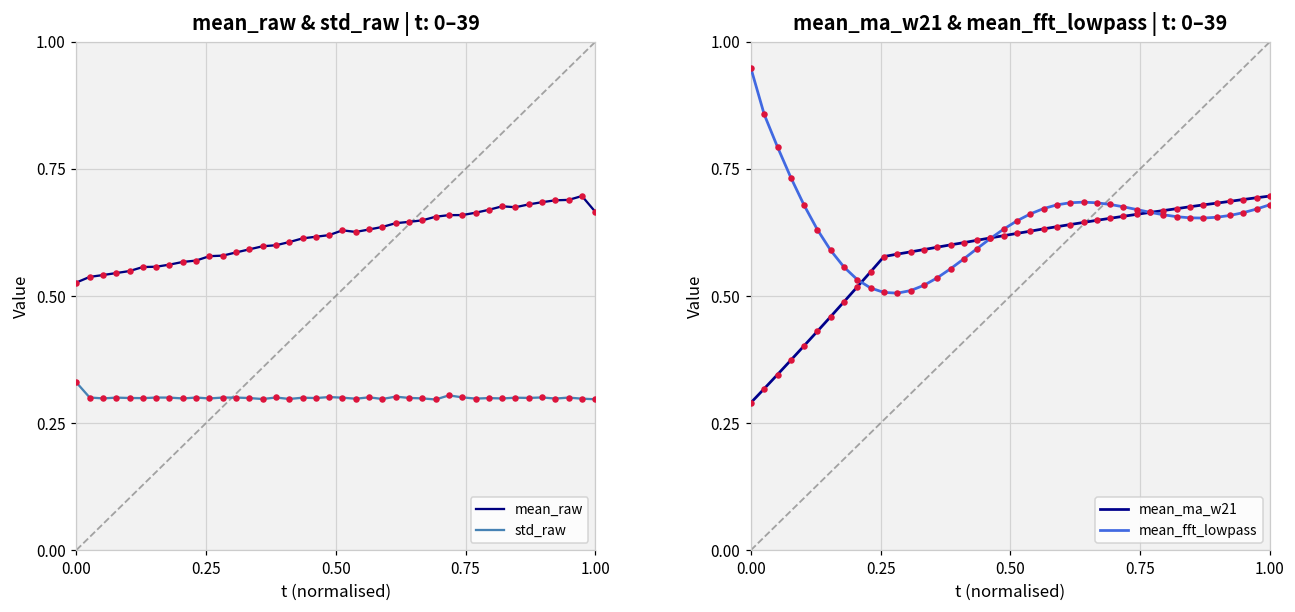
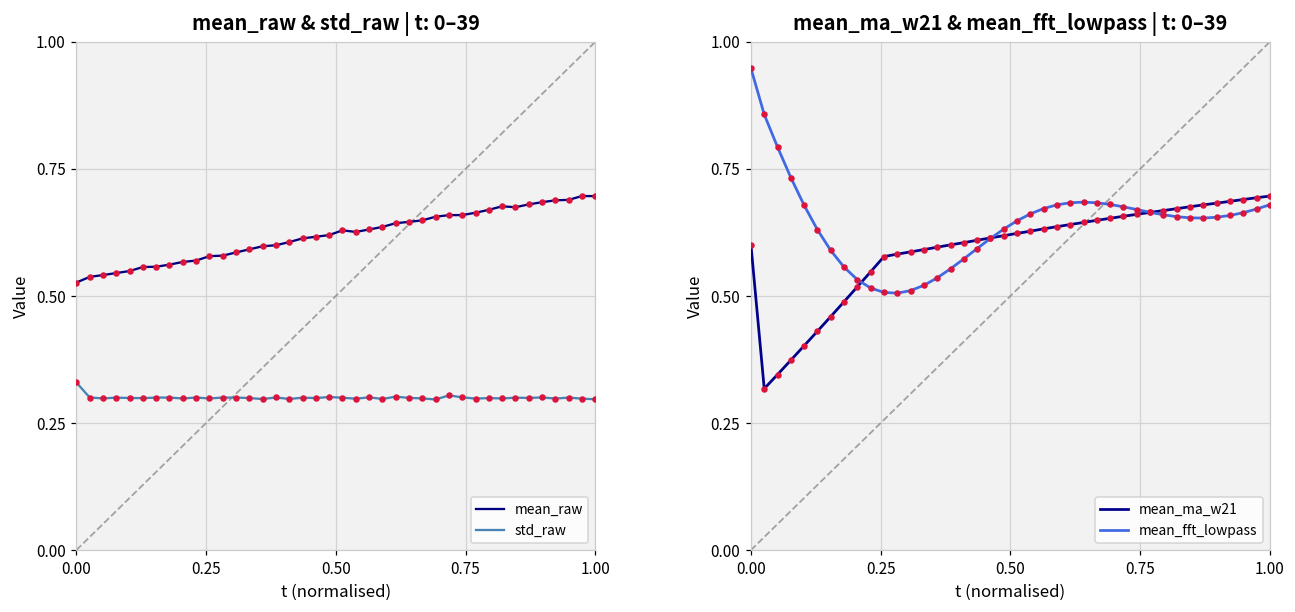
  {
    "mean_raw & std_raw | t: 0–39": {
      "mean_raw": {
        "0.00": 0.53,
-       "1.00": 0.67
+       "1.00": 0.70
      },
      "std_raw": {
        "0.00": 0.33,
        "1.00": 0.30
      }
    },
    "mean_ma_w21 & mean_fft_lowpass | t: 0–39": {
      "mean_ma_w21": {
-       "0.00": 0.29,
+       "0.00": 0.60,
        "1.00": 0.70
      },
      "mean_fft_lowpass": {
        "0.00": 0.95,
        "1.00": 0.68
      }
    }
  }
